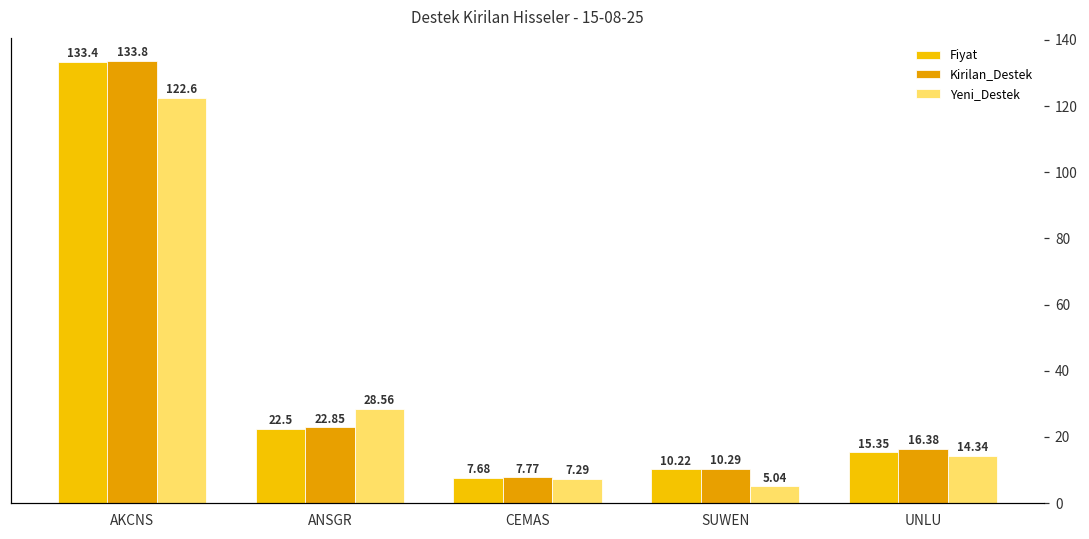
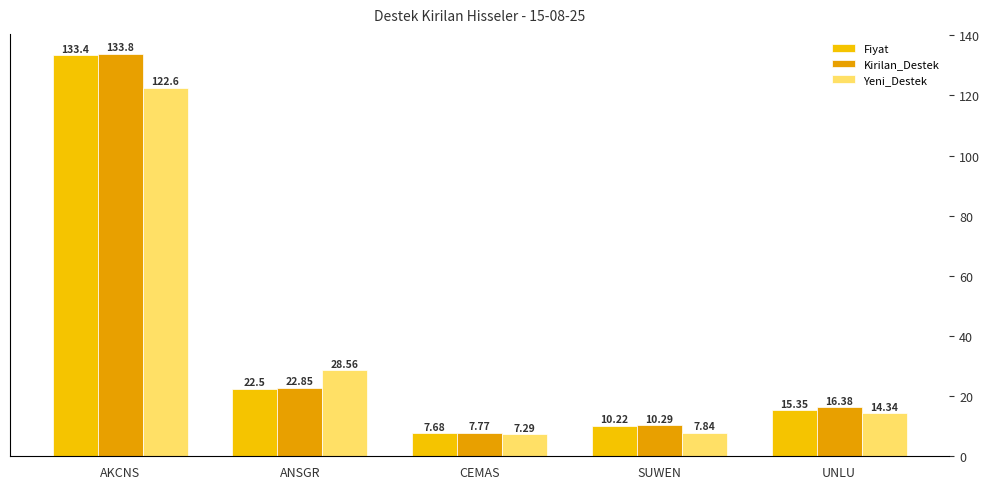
  {
    "Yeni_Destek": {
      "AKCNS": 122.6,
      "ANSGR": 28.56,
      "CEMAS": 7.29,
-     "SUWEN": 5.04,
+     "SUWEN": 7.84,
      "UNLU": 14.34
    }
  }
